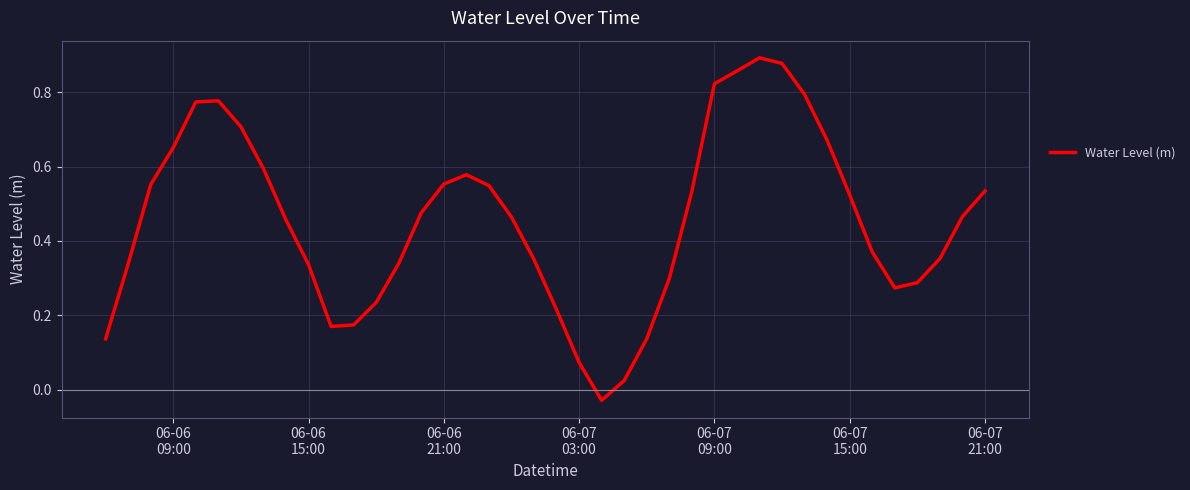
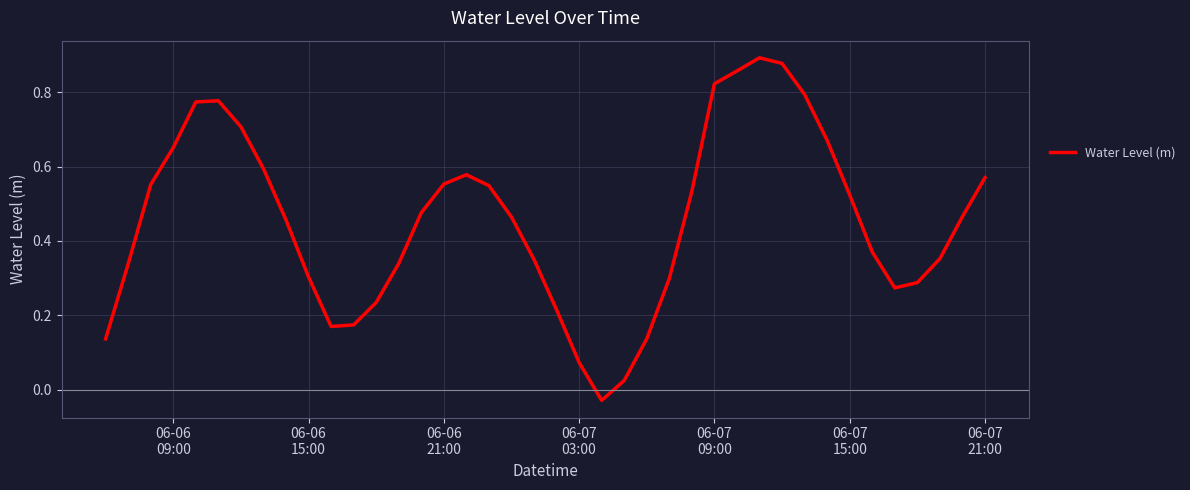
  {
    "06-06 09:00": 0.65,
-   "06-06 15:00": 0.34,
+   "06-06 15:00": 0.30,
    "06-06 21:00": 0.55,
    "06-07 03:00": 0.07,
    "06-07 09:00": 0.82,
    "06-07 15:00": 0.52,
-   "06-07 21:00": 0.53
+   "06-07 21:00": 0.57
  }
